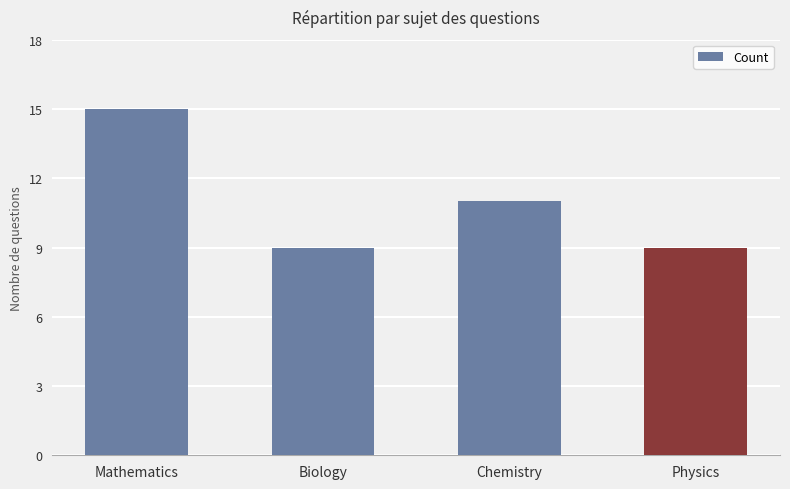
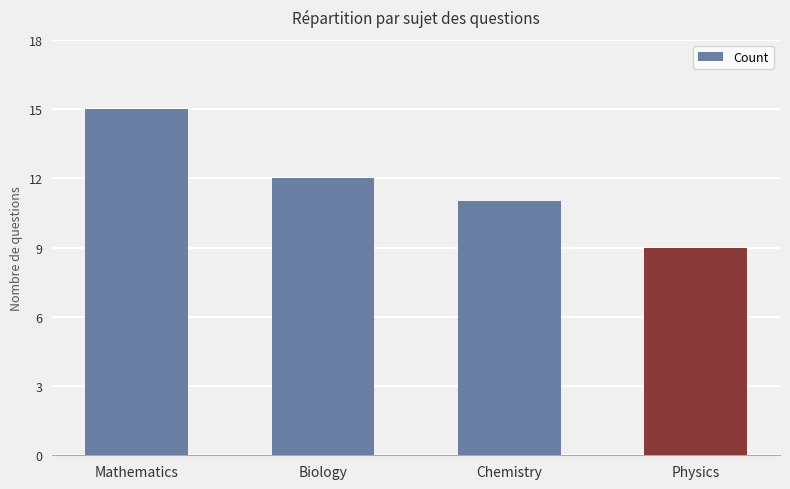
  {
    "Mathematics": 15,
-   "Biology": 9,
+   "Biology": 12,
    "Chemistry": 11,
    "Physics": 9
  }
